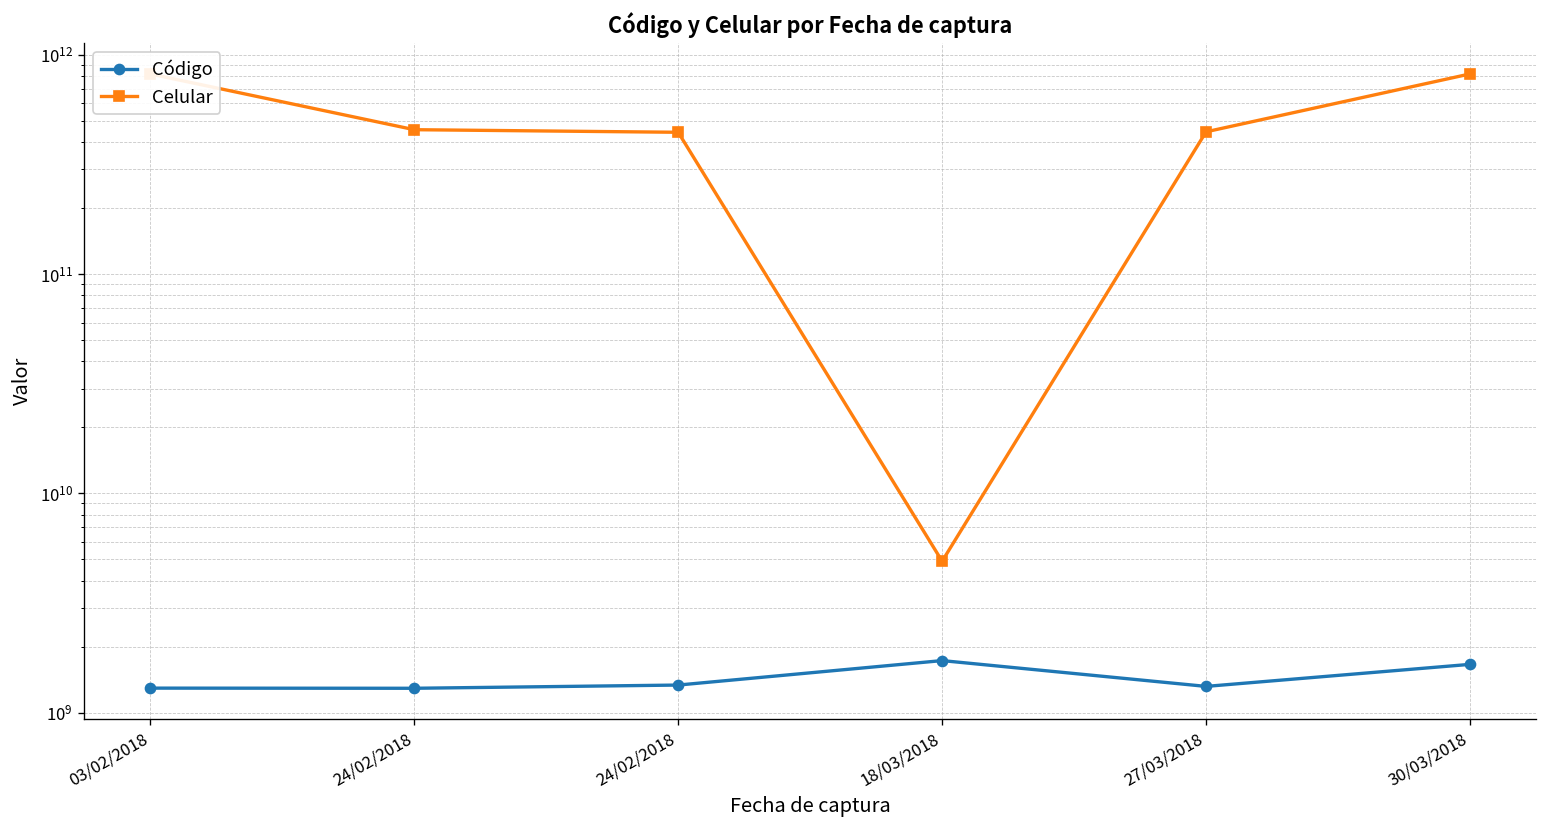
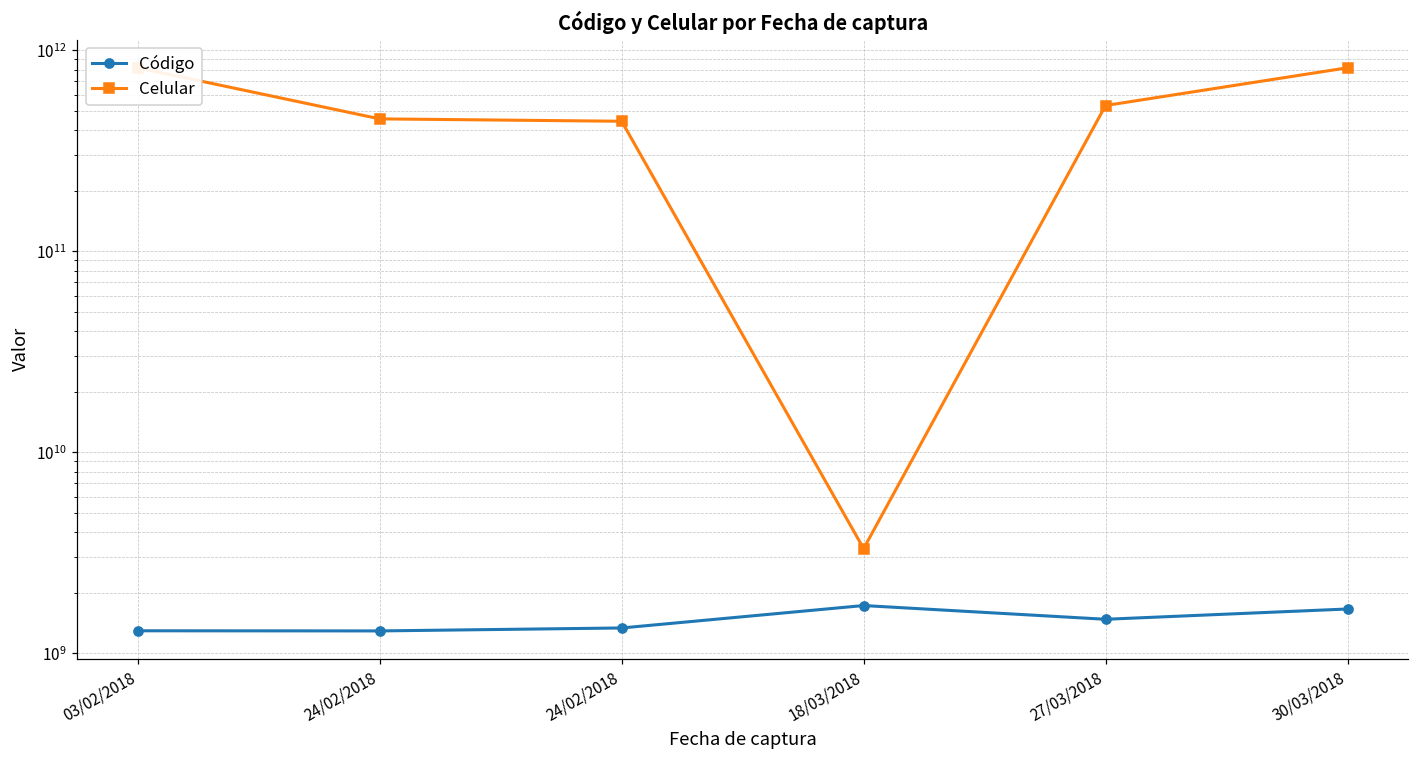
  {
    "Código": {
      "03/02/2018": 1300000000,
      "18/03/2018": 1700000000,
-     "27/03/2018": 1300000000,
+     "27/03/2018": 1500000000,
      "30/03/2018": 1700000000
    },
    "Celular": {
-     "18/03/2018": 4900000000,
-     "27/03/2018": 450000000000,
+     "18/03/2018": 3300000000,
+     "27/03/2018": 530000000000,
      "30/03/2018": 800000000000
    }
  }
